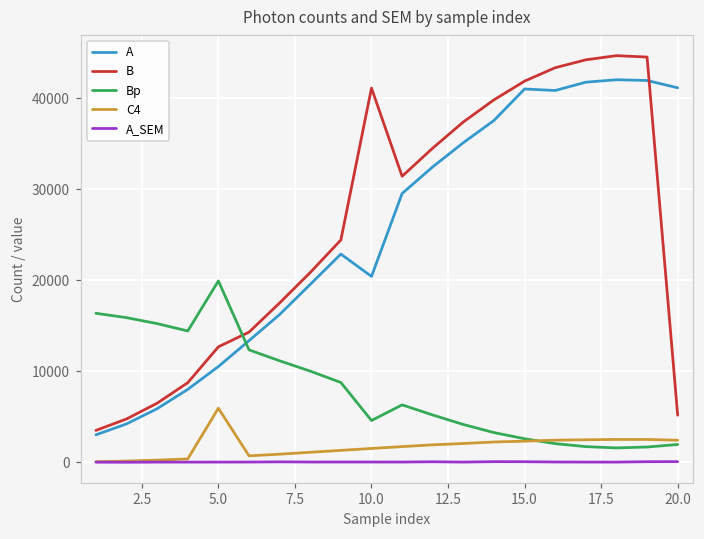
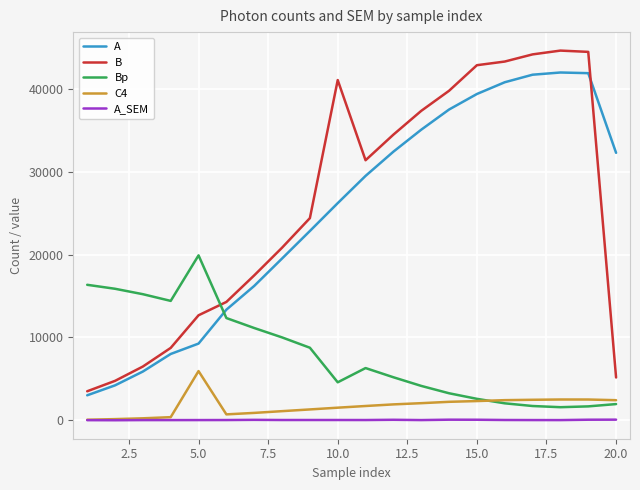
  {
    "A": {
-     "5.0": 11000,
-     "10.0": 20000,
-     "15.0": 41000,
-     "20.0": 41000
+     "5.0": 9000,
+     "10.0": 26000,
+     "15.0": 39000,
+     "20.0": 32000
    },
    "B": {
      "5.0": 13000,
      "10.0": 41000,
-     "15.0": 42000,
+     "15.0": 43000,
      "20.0": 5000
    },
    "Bp": {
      "5.0": 20000,
      "10.0": 5000,
      "20.0": 2000
    },
    "C4": {
      "5.0": 6000,
      "10.0": 2000,
      "20.0": 2000
    },
    "A_SEM": {
      "5.0": 0,
      "10.0": 0,
      "15.0": 0,
      "20.0": 0
    }
  }
